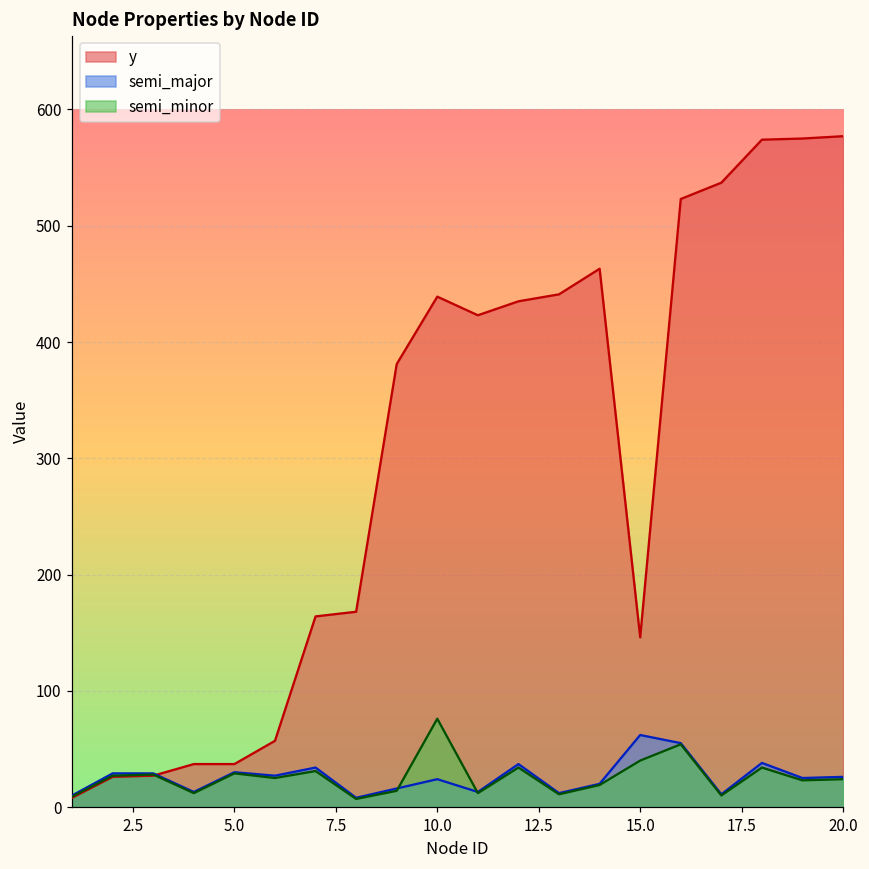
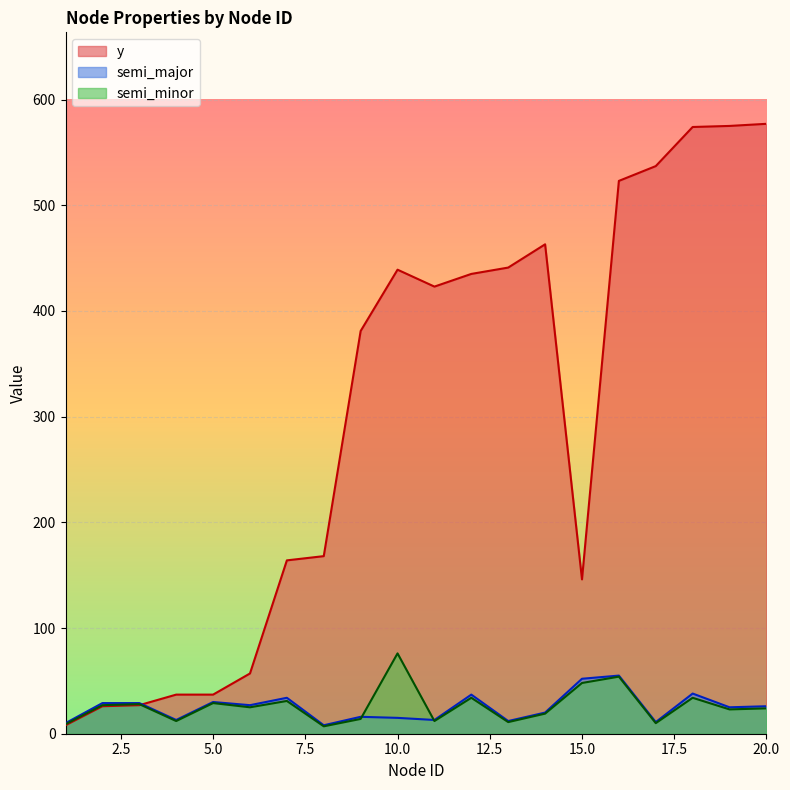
  {
    "y": {
      "5.0": 37,
      "10.0": 439,
      "15.0": 146,
      "20.0": 577
    },
    "semi_major": {
-     "10.0": 24,
-     "15.0": 62
+     "10.0": 15,
+     "15.0": 52
    },
    "semi_minor": {
      "10.0": 76,
-     "15.0": 40
+     "15.0": 48
    }
  }
